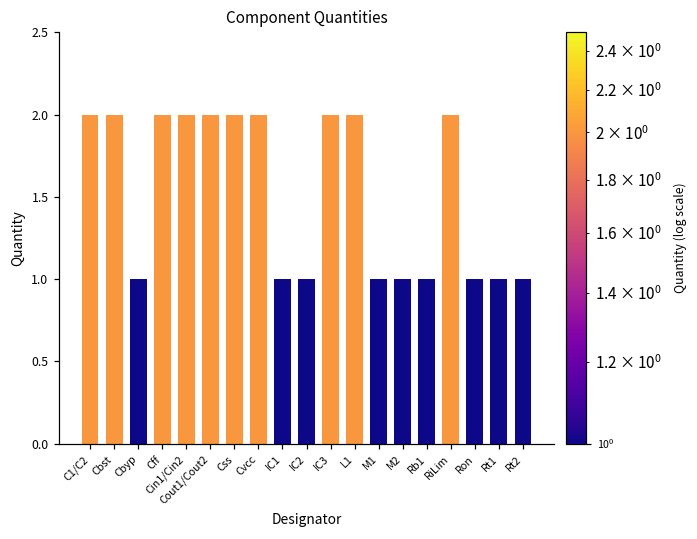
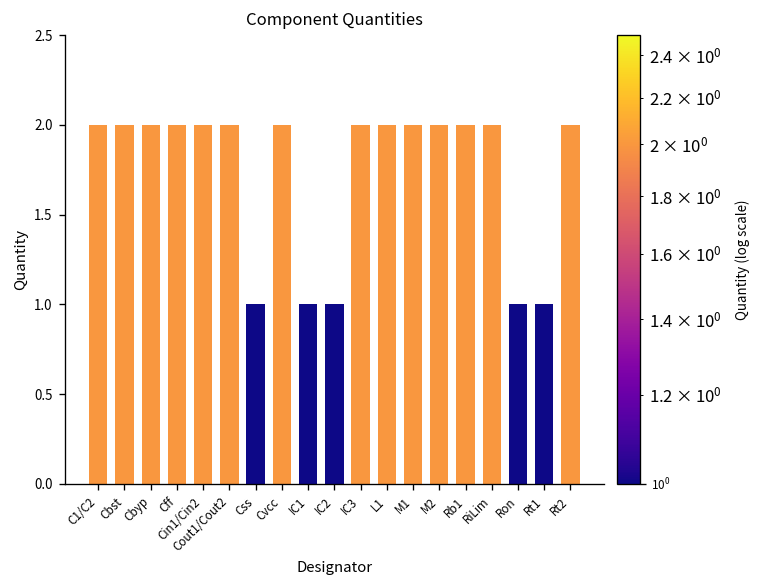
  {
    "C1/C2": 2,
    "Cbst": 2,
-   "Cbyp": 1,
+   "Cbyp": 2,
    "Cff": 2,
    "Cin1/Cin2": 2,
    "Cout1/Cout2": 2,
-   "Css": 2,
+   "Css": 1,
    "Cvcc": 2,
    "IC1": 1,
    "IC2": 1,
    "IC3": 2,
    "L1": 2,
-   "M1": 1,
-   "M2": 1,
-   "Rb1": 1,
+   "M1": 2,
+   "M2": 2,
+   "Rb1": 2,
    "RiLim": 2,
    "Ron": 1,
    "Rt1": 1,
-   "Rt2": 1
+   "Rt2": 2
  }
